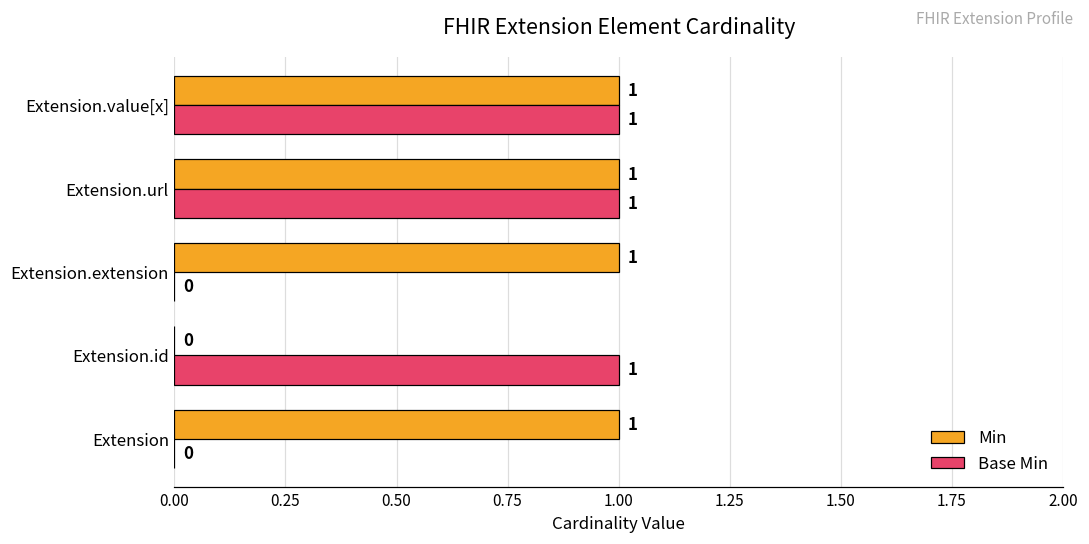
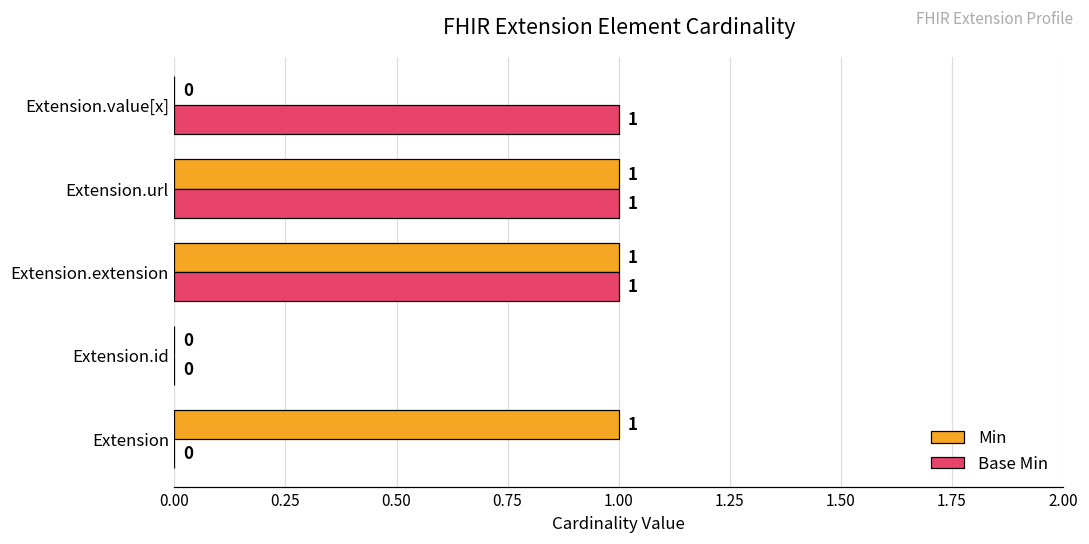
  {
    "Min": {
-     "Extension.value[x]": 1,
+     "Extension.value[x]": 0,
      "Extension.url": 1,
      "Extension.extension": 1,
      "Extension.id": 0,
      "Extension": 1
    },
    "Base Min": {
      "Extension.value[x]": 1,
      "Extension.url": 1,
-     "Extension.extension": 0,
-     "Extension.id": 1,
+     "Extension.extension": 1,
+     "Extension.id": 0,
      "Extension": 0
    }
  }
